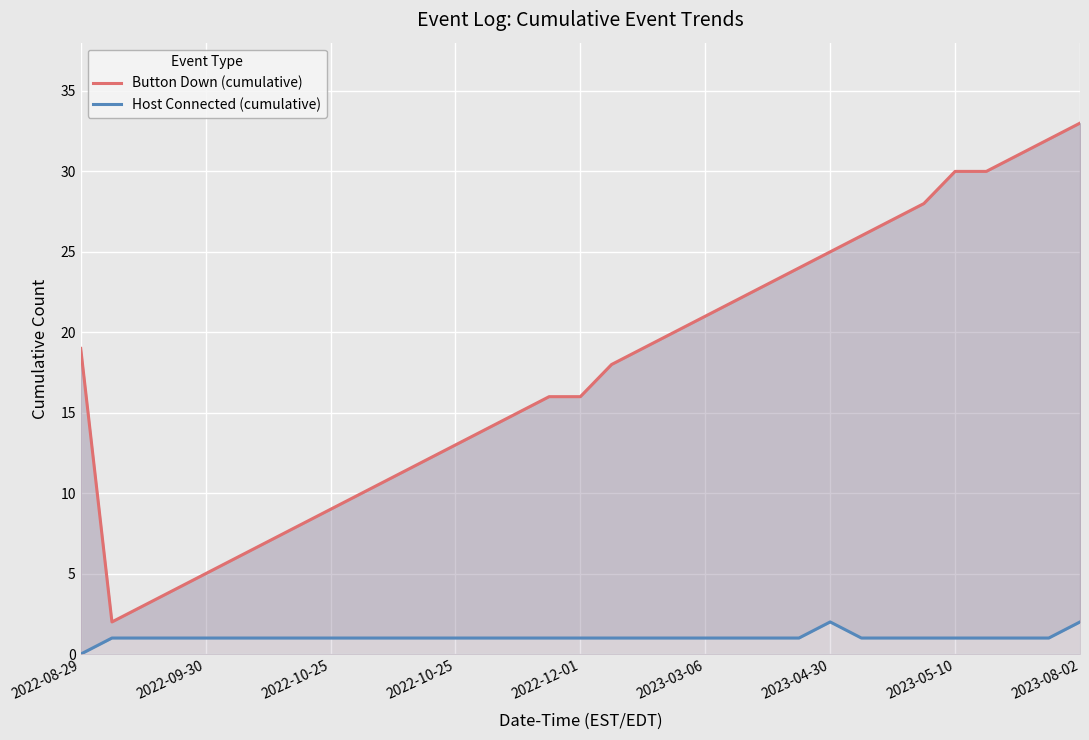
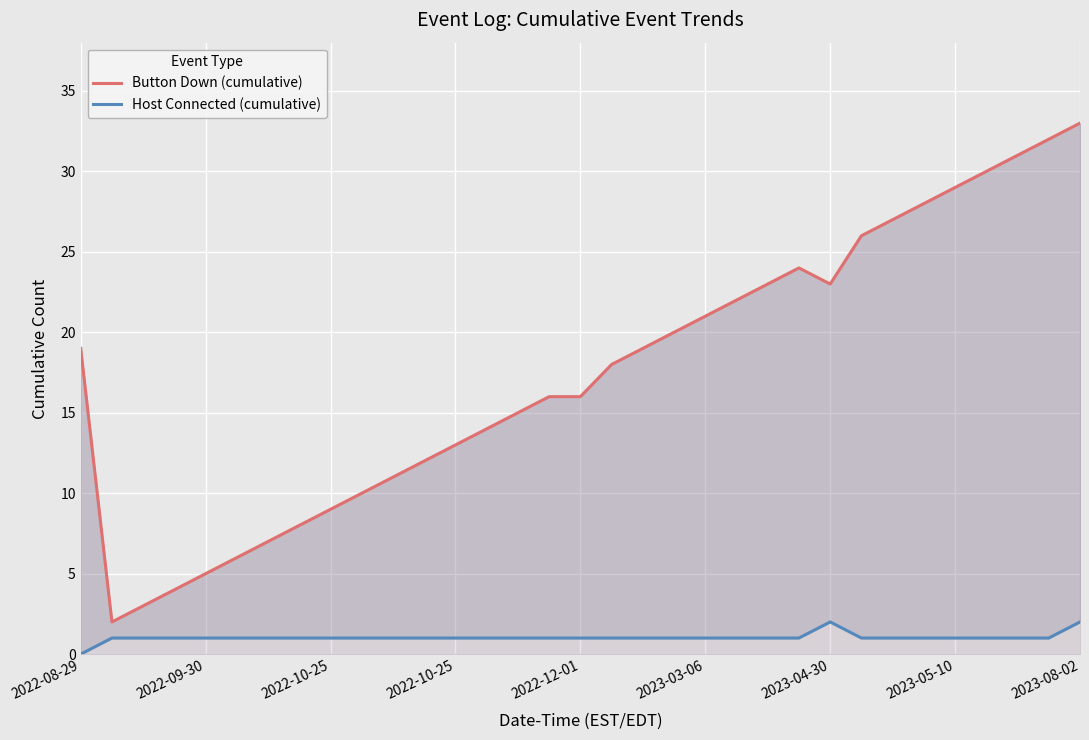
  {
    "Button Down (cumulative)": {
      "2022-08-29": 19,
      "2022-09-30": 5,
      "2022-12-01": 16,
-     "2023-04-30": 25,
-     "2023-05-10": 30
+     "2023-04-30": 23,
+     "2023-05-10": 29
    },
    "Host Connected (cumulative)": {
      "2022-08-29": 0,
      "2022-09-30": 1,
      "2022-12-01": 1,
      "2023-04-30": 2,
      "2023-05-10": 1
    }
  }
